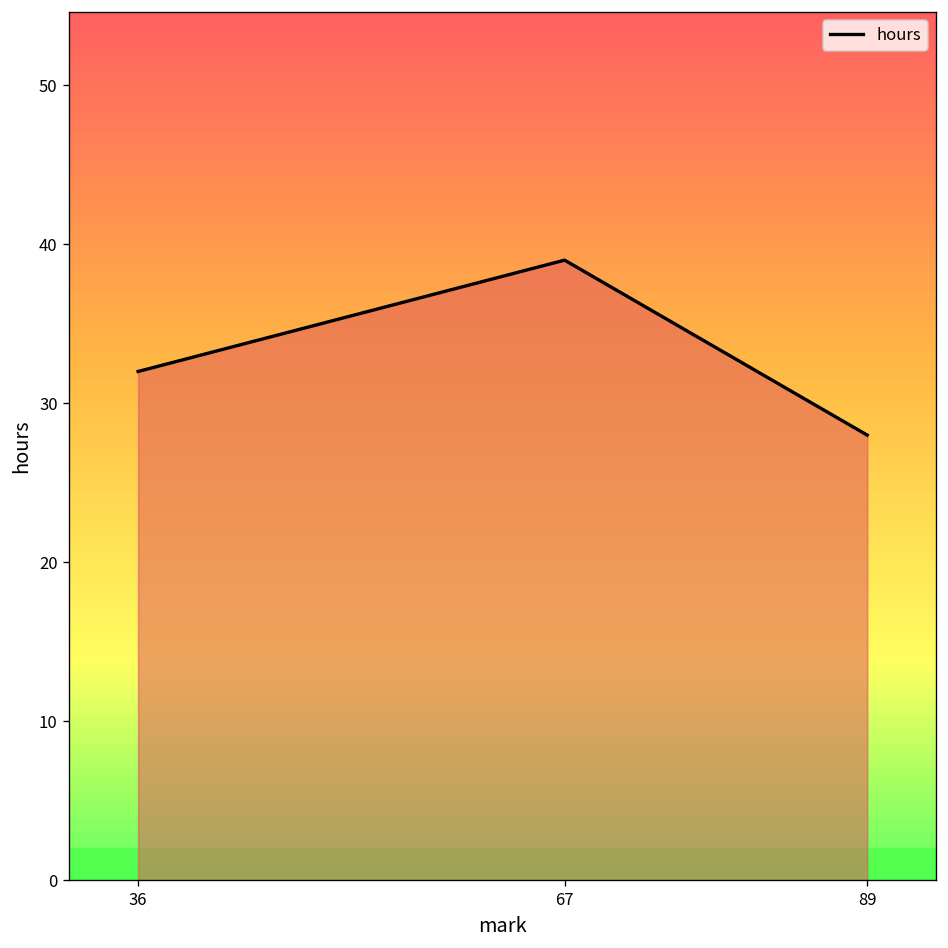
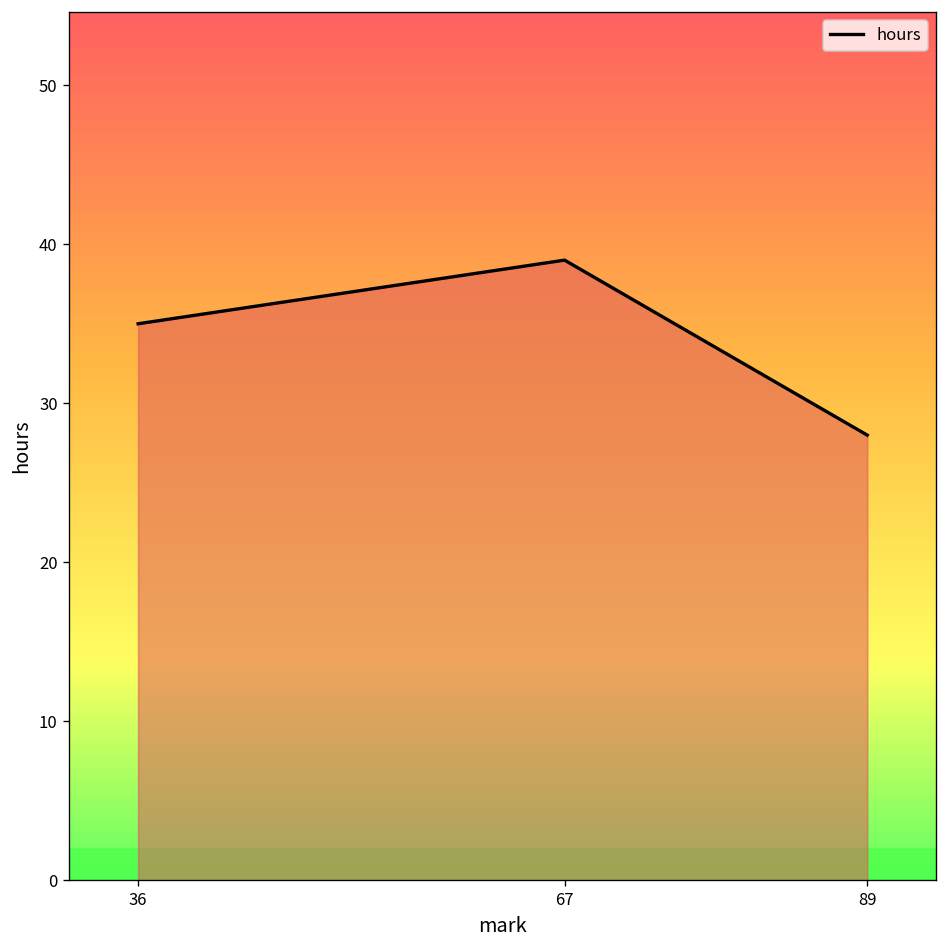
  {
-   "36": 32,
+   "36": 35,
    "67": 39,
    "89": 28
  }
